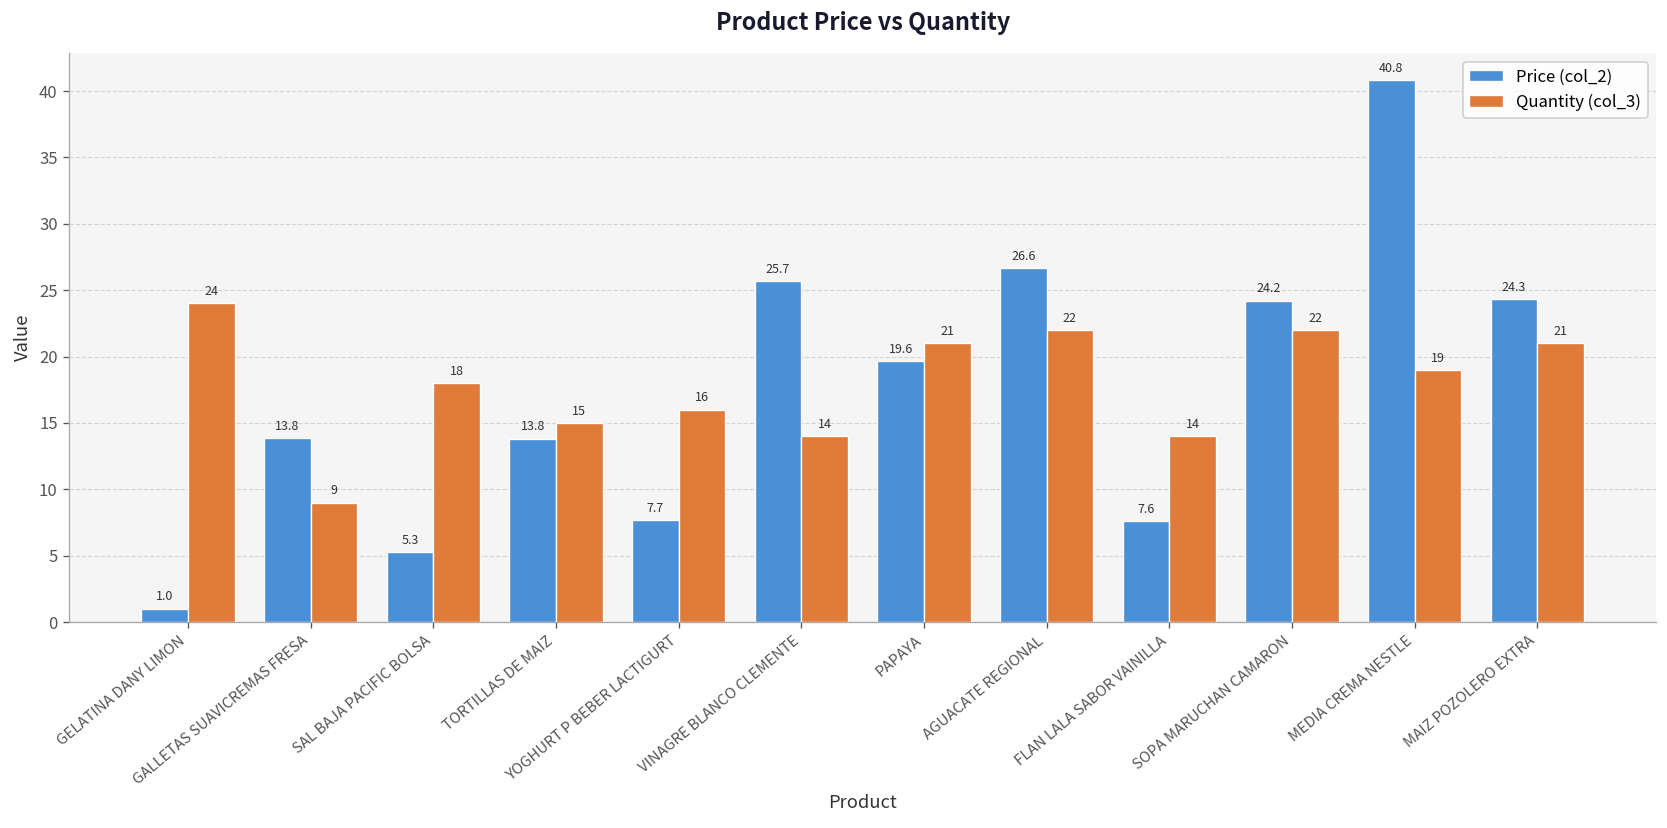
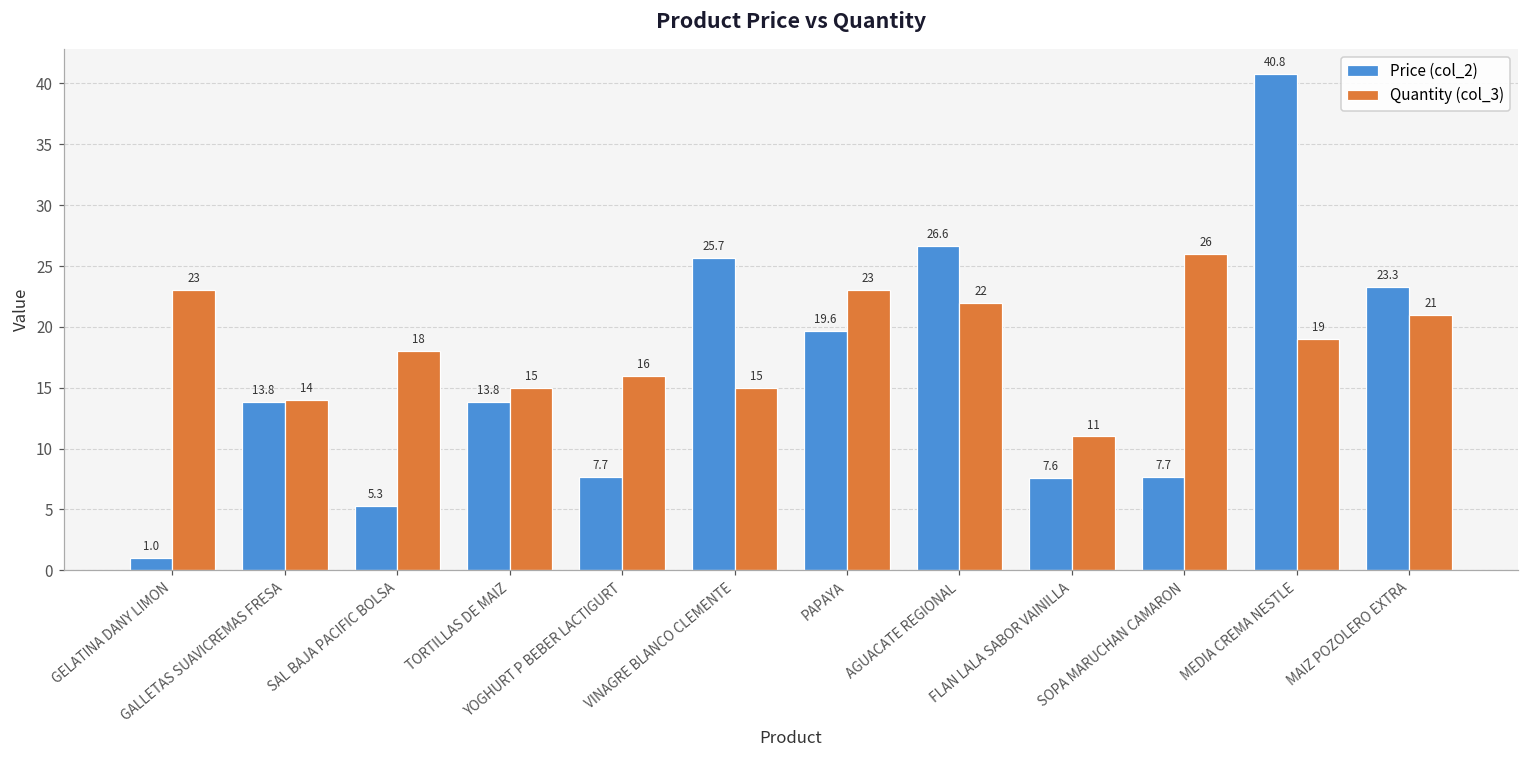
  {
    "Price (col_2)": {
      "GELATINA DANY LIMON": 1.0,
      "GALLETAS SUAVICREMAS FRESA": 13.8,
      "SAL BAJA PACIFIC BOLSA": 5.3,
      "TORTILLAS DE MAIZ": 13.8,
      "YOGHURT P BEBER LACTIGURT": 7.7,
      "VINAGRE BLANCO CLEMENTE": 25.7,
      "PAPAYA": 19.6,
      "AGUACATE REGIONAL": 26.6,
      "FLAN LALA SABOR VAINILLA": 7.6,
-     "SOPA MARUCHAN CAMARON": 24.2,
+     "SOPA MARUCHAN CAMARON": 7.7,
      "MEDIA CREMA NESTLE": 40.8,
-     "MAIZ POZOLERO EXTRA": 24.3
+     "MAIZ POZOLERO EXTRA": 23.3
    },
    "Quantity (col_3)": {
-     "GELATINA DANY LIMON": 24,
-     "GALLETAS SUAVICREMAS FRESA": 9,
+     "GELATINA DANY LIMON": 23,
+     "GALLETAS SUAVICREMAS FRESA": 14,
      "SAL BAJA PACIFIC BOLSA": 18,
      "TORTILLAS DE MAIZ": 15,
      "YOGHURT P BEBER LACTIGURT": 16,
-     "VINAGRE BLANCO CLEMENTE": 14,
-     "PAPAYA": 21,
+     "VINAGRE BLANCO CLEMENTE": 15,
+     "PAPAYA": 23,
      "AGUACATE REGIONAL": 22,
-     "FLAN LALA SABOR VAINILLA": 14,
-     "SOPA MARUCHAN CAMARON": 22,
+     "FLAN LALA SABOR VAINILLA": 11,
+     "SOPA MARUCHAN CAMARON": 26,
      "MEDIA CREMA NESTLE": 19,
      "MAIZ POZOLERO EXTRA": 21
    }
  }
